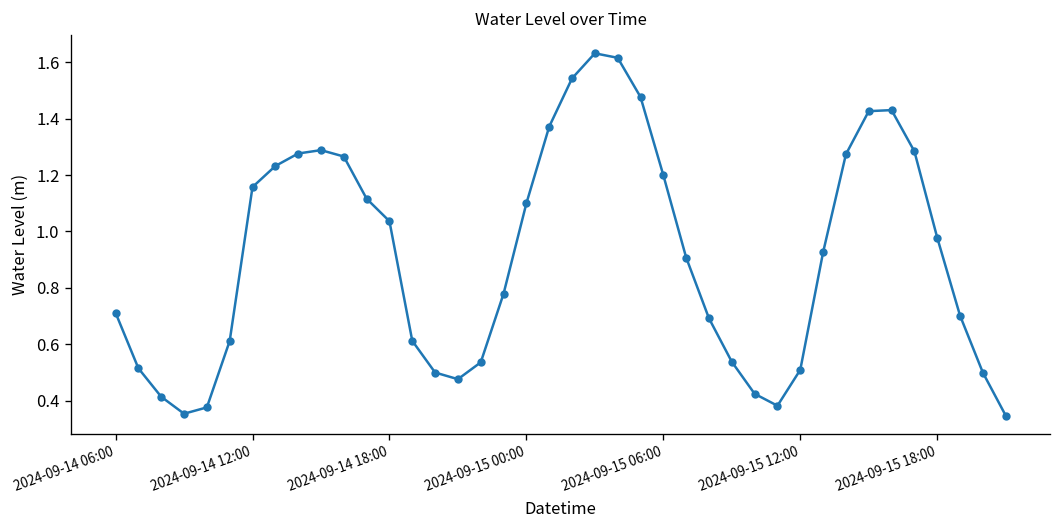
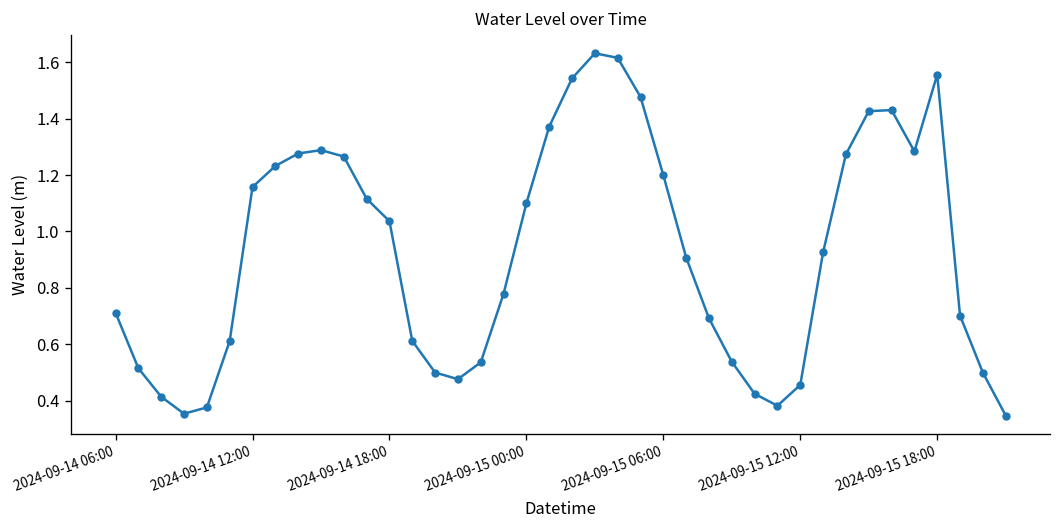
  {
    "2024-09-14 06:00": 0.71,
    "2024-09-14 12:00": 1.16,
    "2024-09-14 18:00": 1.04,
    "2024-09-15 00:00": 1.10,
    "2024-09-15 06:00": 1.20,
-   "2024-09-15 12:00": 0.51,
-   "2024-09-15 18:00": 0.98
+   "2024-09-15 12:00": 0.46,
+   "2024-09-15 18:00": 1.56
  }
